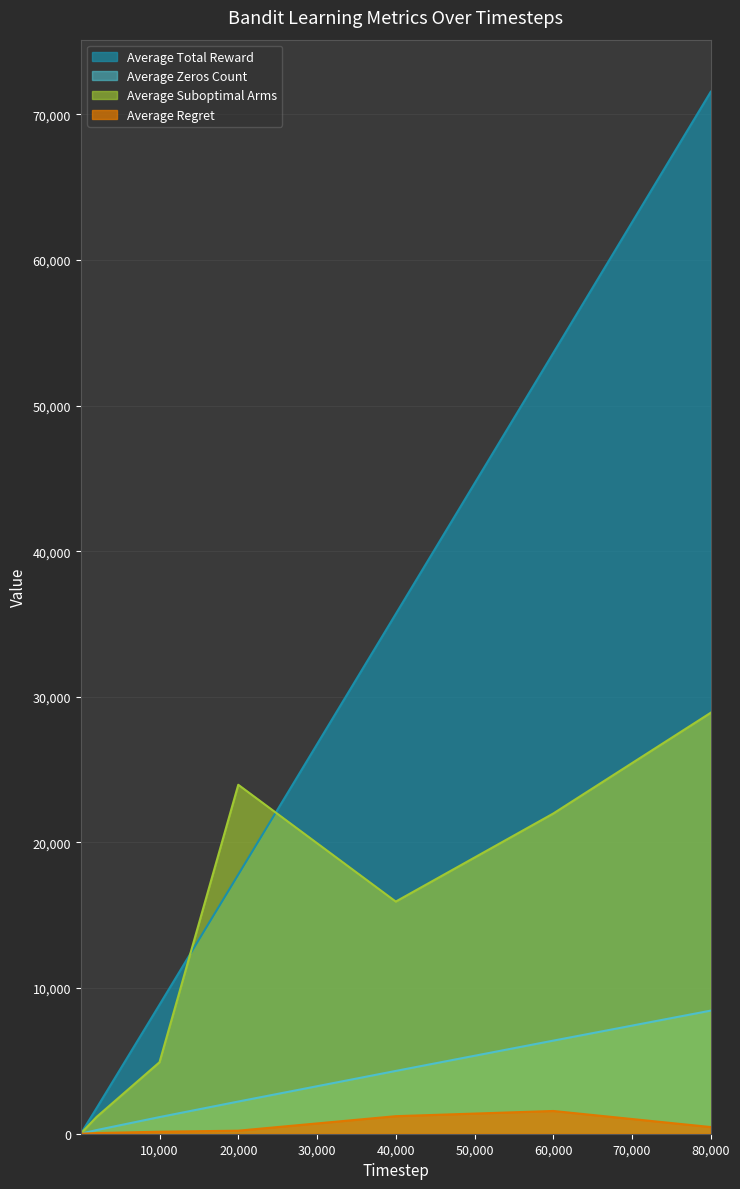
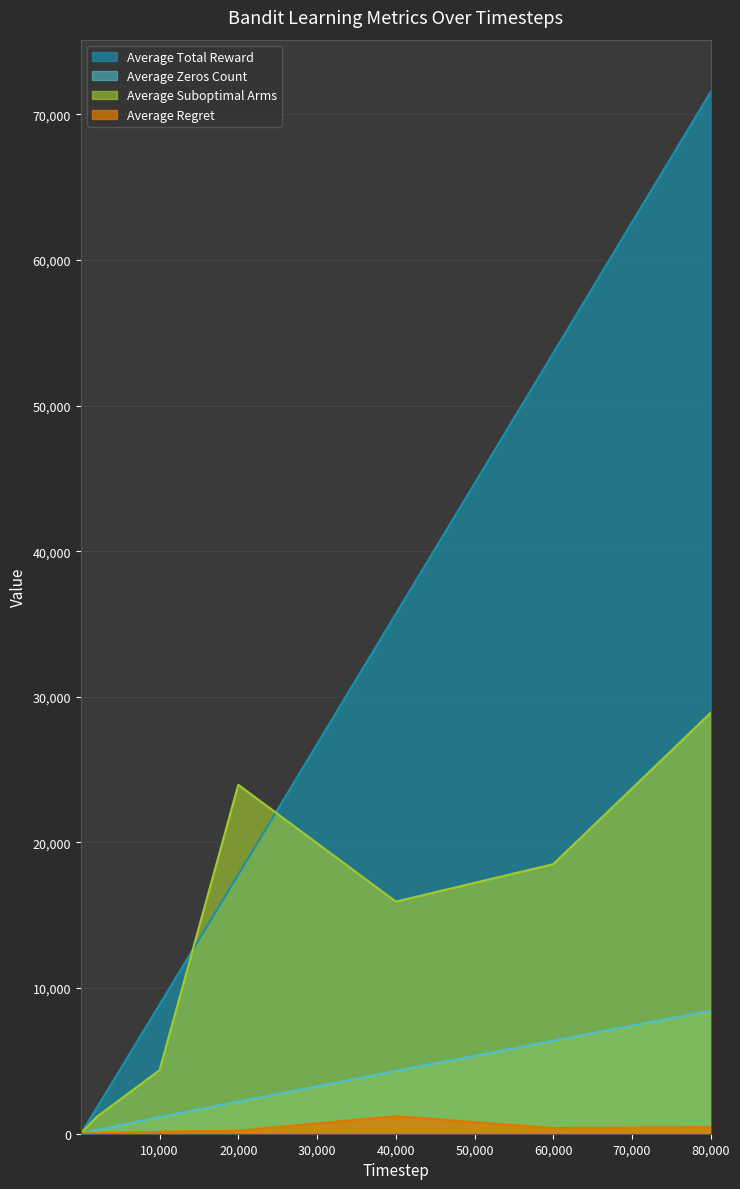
  {
    "Average Suboptimal Arms": {
-     "10,000": "4,900",
+     "10,000": "4,400",
      "20,000": "24,000",
      "40,000": "15,900",
-     "60,000": "22,000",
+     "60,000": "18,500",
      "80,000": "28,900"
    },
    "Average Regret": {
      "10,000": "100",
      "20,000": "200",
      "40,000": "1,200",
-     "60,000": "1,600",
+     "60,000": "400",
      "80,000": "500"
    }
  }
